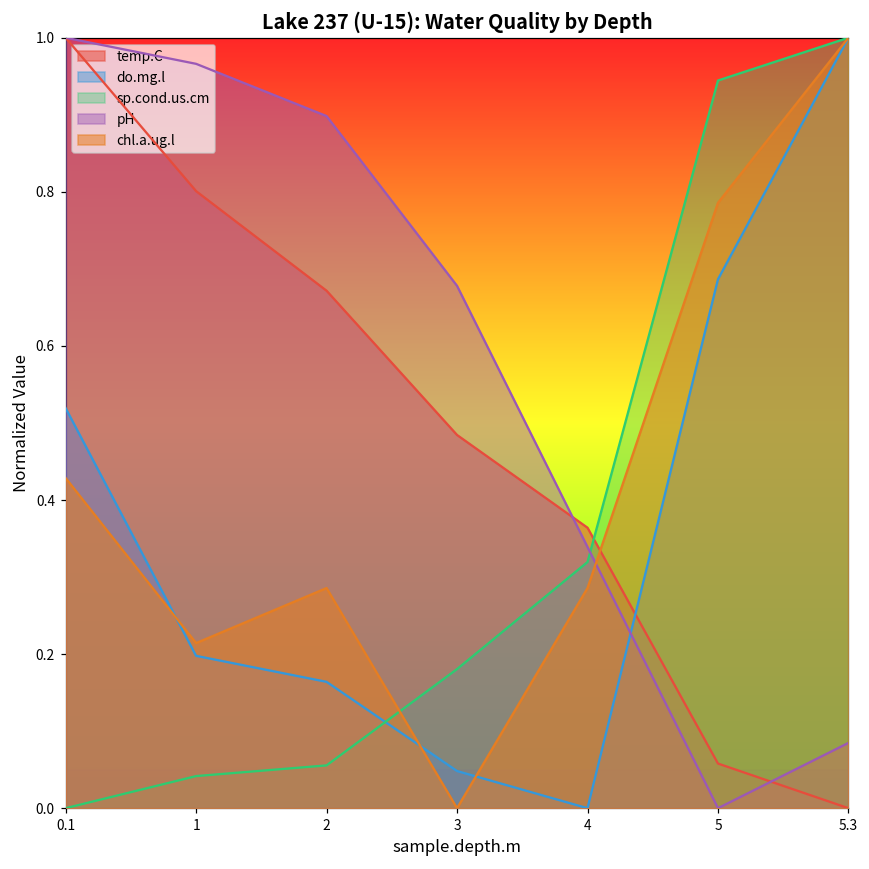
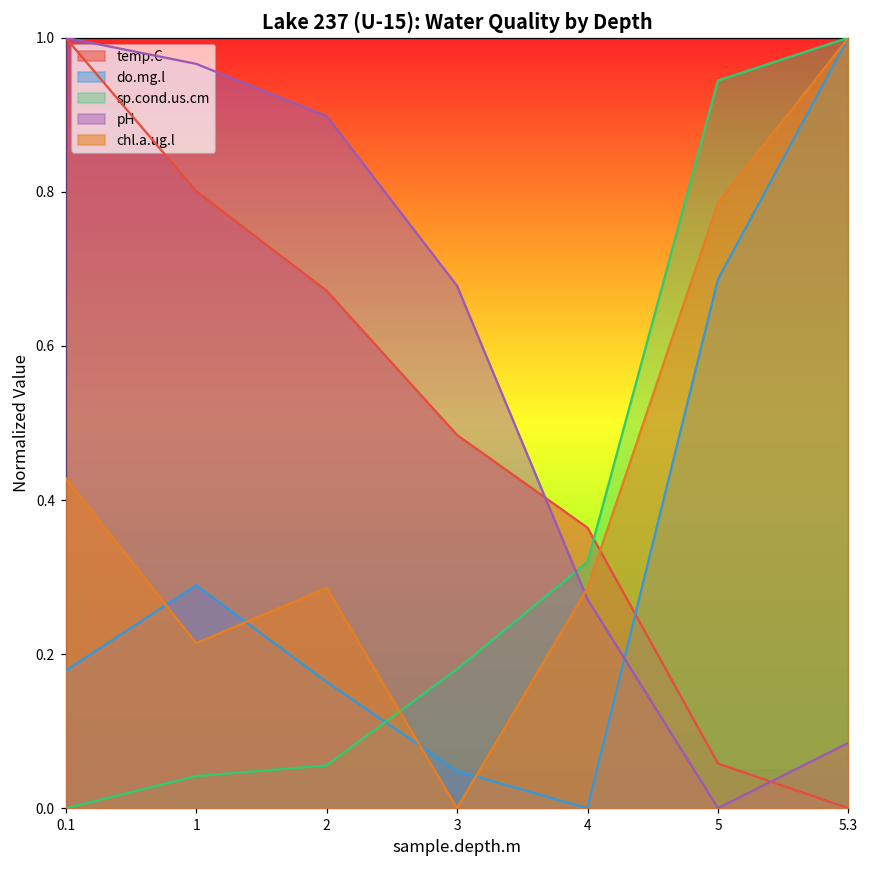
  {
    "do.mg.l": {
-     "0.1": 0.52,
-     "1": 0.20,
+     "0.1": 0.18,
+     "1": 0.29,
      "2": 0.16,
      "3": 0.05,
      "4": 0.00,
      "5": 0.69
    },
    "sp.cond.us.cm": {
      "0.1": 0.00,
      "1": 0.04,
      "2": 0.06,
      "3": 0.18,
      "4": 0.32,
      "5": 0.94
    },
    "pH": {
      "2": 0.90,
      "3": 0.68,
-     "4": 0.34,
+     "4": 0.27,
      "5": 0.00,
      "5.3": 0.08
    }
  }
